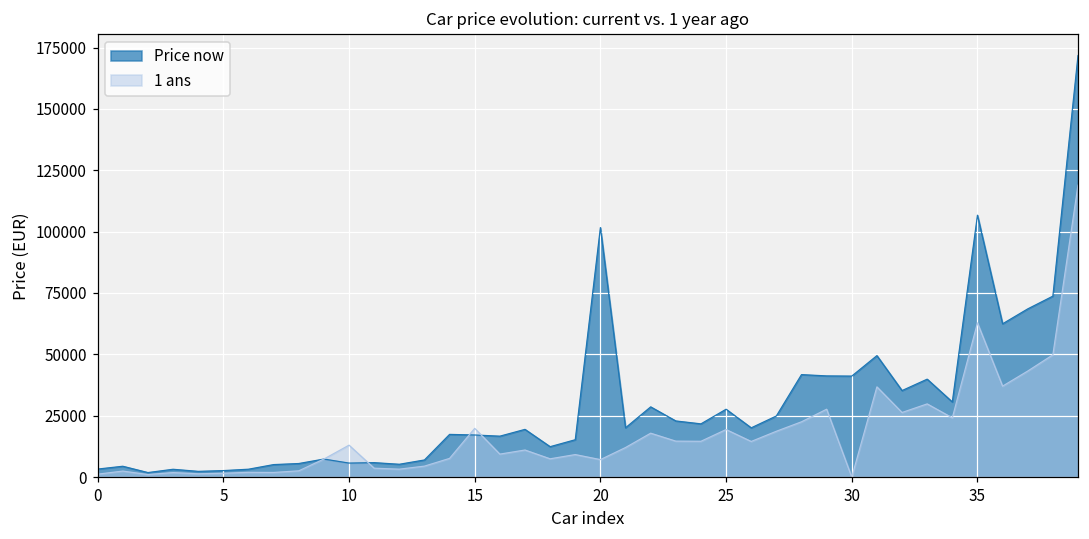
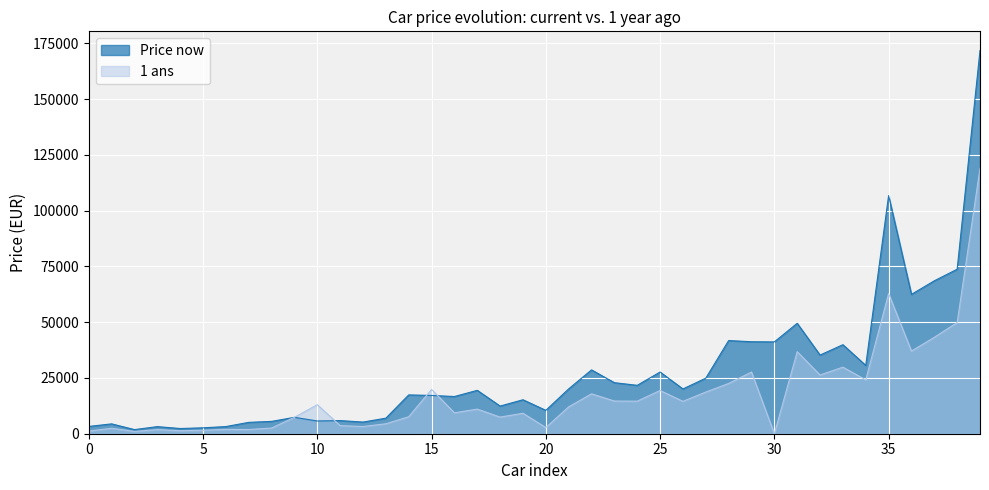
  {
    "Price now": {
      "0": 3000,
      "10": 6000,
      "15": 17000,
-     "20": 102000,
+     "20": 10000,
      "25": 28000,
      "30": 41000,
      "35": 107000
    },
    "1 ans": {
      "0": 1000,
      "10": 13000,
      "15": 20000,
-     "20": 7000,
+     "20": 3000,
      "25": 19000,
      "30": 0,
      "35": 63000
    }
  }
